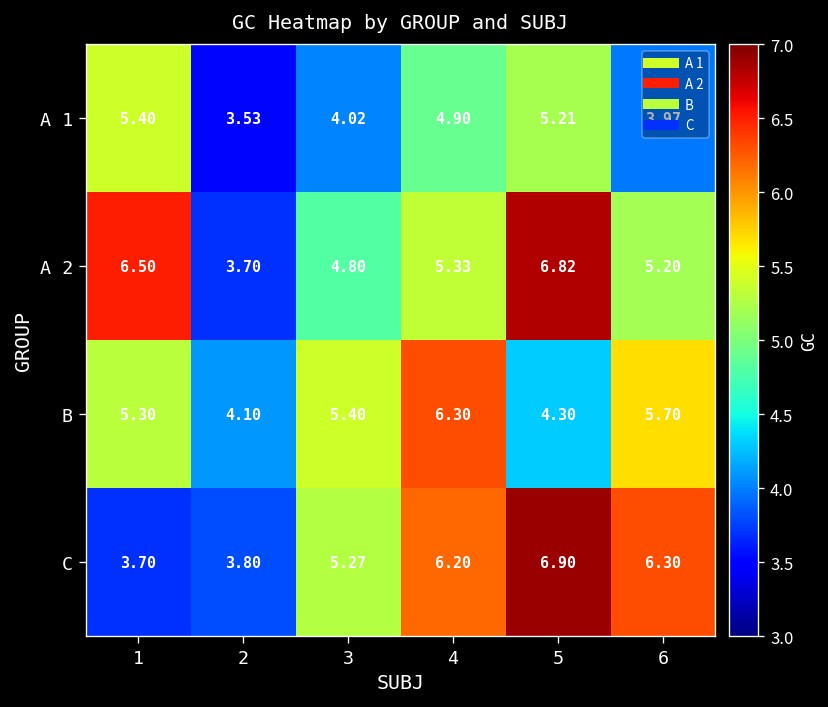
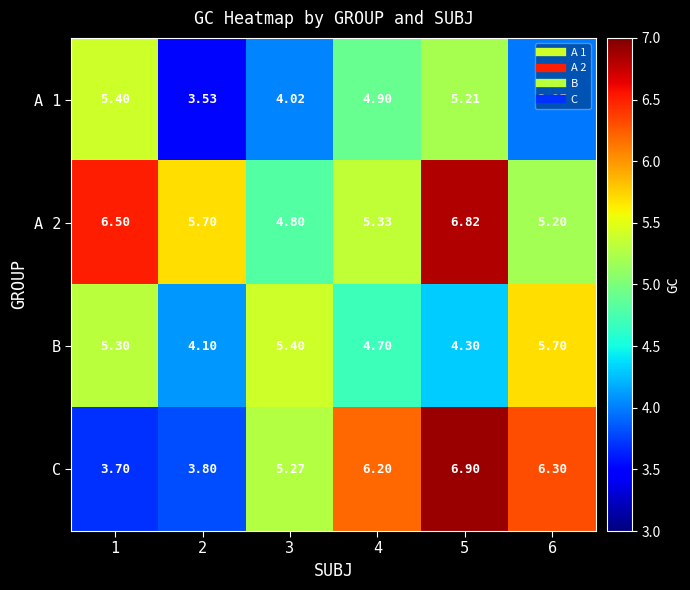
  {
    "A 1": {
      "1": 5.40,
      "2": 3.53,
      "3": 4.02,
      "4": 4.90,
      "5": 5.21
    },
    "A 2": {
      "1": 6.50,
-     "2": 3.70,
+     "2": 5.70,
      "3": 4.80,
      "4": 5.33,
      "5": 6.82,
      "6": 5.20
    },
    "B": {
      "1": 5.30,
      "2": 4.10,
      "3": 5.40,
-     "4": 6.30,
+     "4": 4.70,
      "5": 4.30,
      "6": 5.70
    },
    "C": {
      "1": 3.70,
      "2": 3.80,
      "3": 5.27,
      "4": 6.20,
      "5": 6.90,
      "6": 6.30
    }
  }
